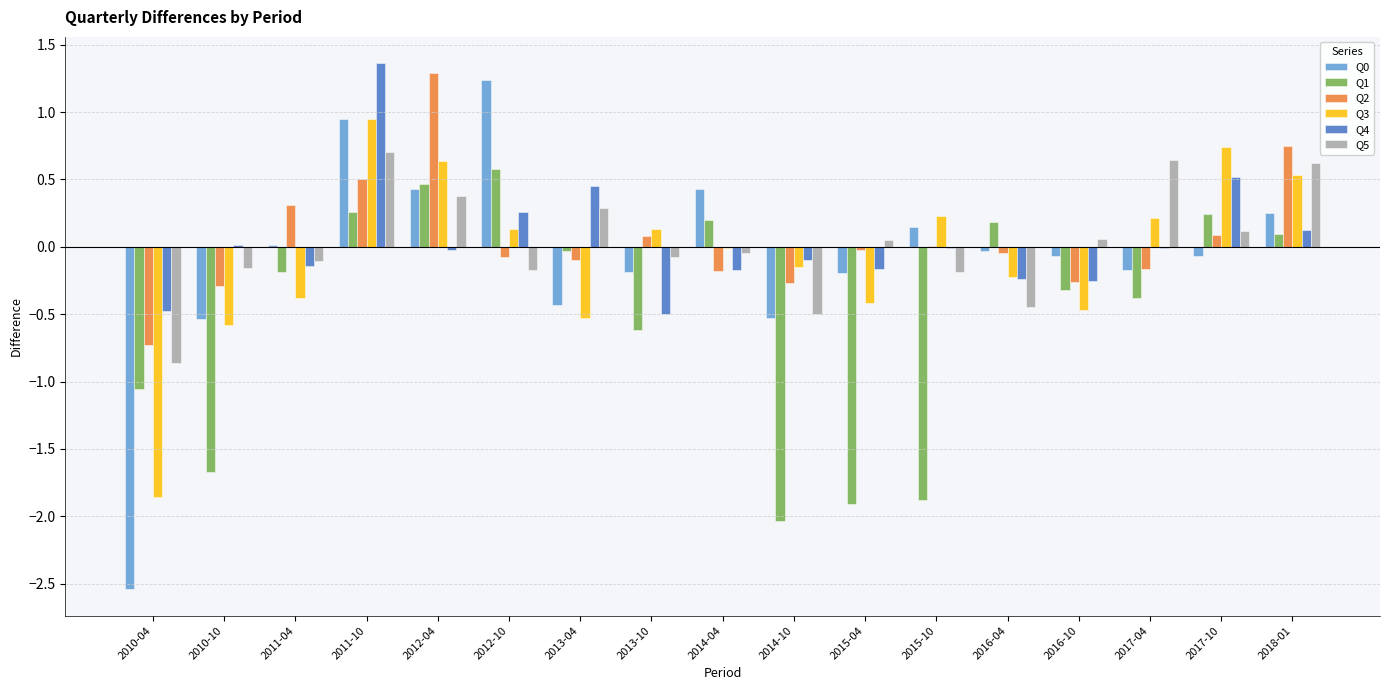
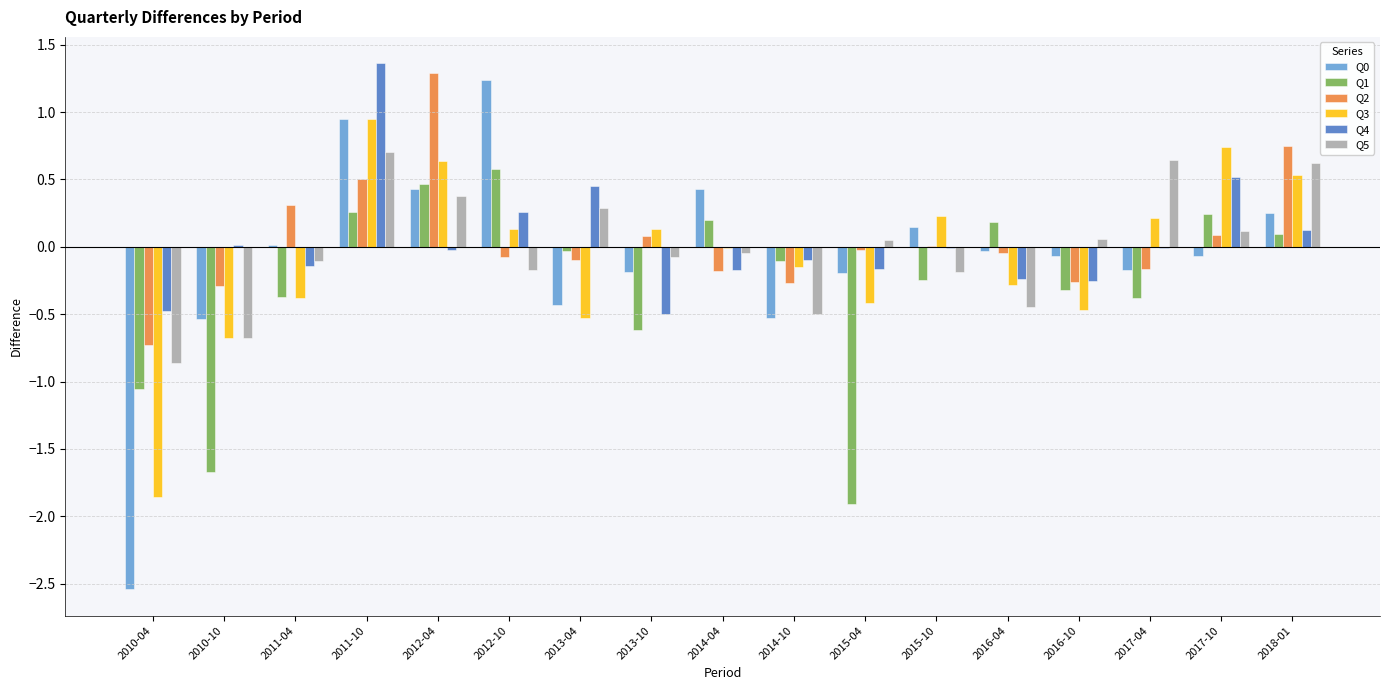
  {
    "Q1": {
      "2010-04": -1.06,
      "2010-10": -1.67,
-     "2011-04": -0.19,
+     "2011-04": -0.37,
      "2011-10": 0.26,
      "2012-04": 0.46,
      "2012-10": 0.58,
      "2013-04": -0.03,
      "2013-10": -0.62,
      "2014-04": 0.20,
-     "2014-10": -2.03,
+     "2014-10": -0.10,
      "2015-04": -1.91,
-     "2015-10": -1.88,
+     "2015-10": -0.25,
      "2016-04": 0.19,
      "2016-10": -0.32,
      "2017-04": -0.38,
      "2017-10": 0.24,
      "2018-01": 0.10
    },
    "Q2": {
      "2010-04": -0.73,
      "2010-10": -0.29,
      "2011-04": 0.31,
      "2011-10": 0.50,
      "2012-04": 1.29,
      "2012-10": -0.08,
      "2013-04": -0.10,
      "2013-10": 0.08,
      "2014-04": -0.18,
      "2014-10": -0.27,
      "2015-04": -0.02,
      "2016-04": -0.05,
      "2016-10": -0.26,
      "2017-04": -0.16,
      "2017-10": 0.09,
      "2018-01": 0.75
    },
    "Q3": {
      "2010-04": -1.86,
-     "2010-10": -0.58,
+     "2010-10": -0.67,
      "2011-04": -0.38,
      "2011-10": 0.95,
      "2012-04": 0.63,
      "2012-10": 0.13,
      "2013-04": -0.53,
      "2013-10": 0.13,
      "2014-10": -0.15,
      "2015-04": -0.42,
      "2015-10": 0.23,
-     "2016-04": -0.23,
+     "2016-04": -0.29,
      "2016-10": -0.47,
      "2017-04": 0.21,
      "2017-10": 0.74,
      "2018-01": 0.53
    },
    "Q5": {
      "2010-04": -0.86,
-     "2010-10": -0.15,
+     "2010-10": -0.68,
      "2011-04": -0.10,
      "2011-10": 0.71,
      "2012-04": 0.38,
      "2012-10": -0.18,
      "2013-04": 0.29,
      "2013-10": -0.07,
      "2014-04": -0.05,
      "2014-10": -0.50,
      "2015-04": 0.05,
      "2015-10": -0.19,
      "2016-04": -0.45,
      "2016-10": 0.06,
      "2017-04": 0.64,
      "2017-10": 0.11,
      "2018-01": 0.62
    }
  }
